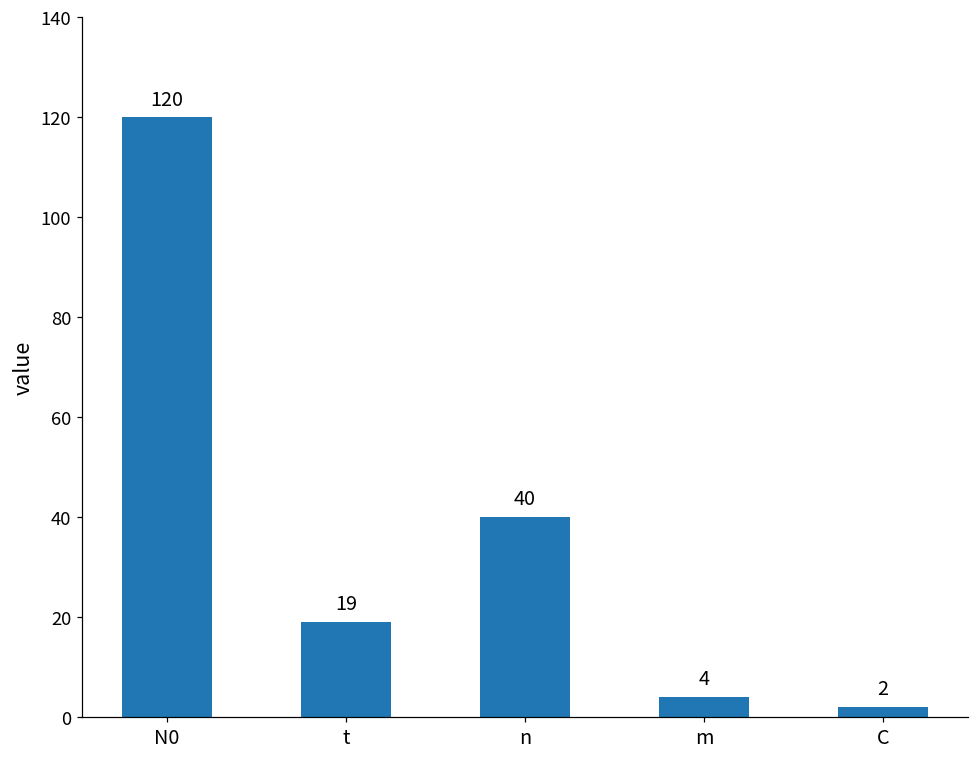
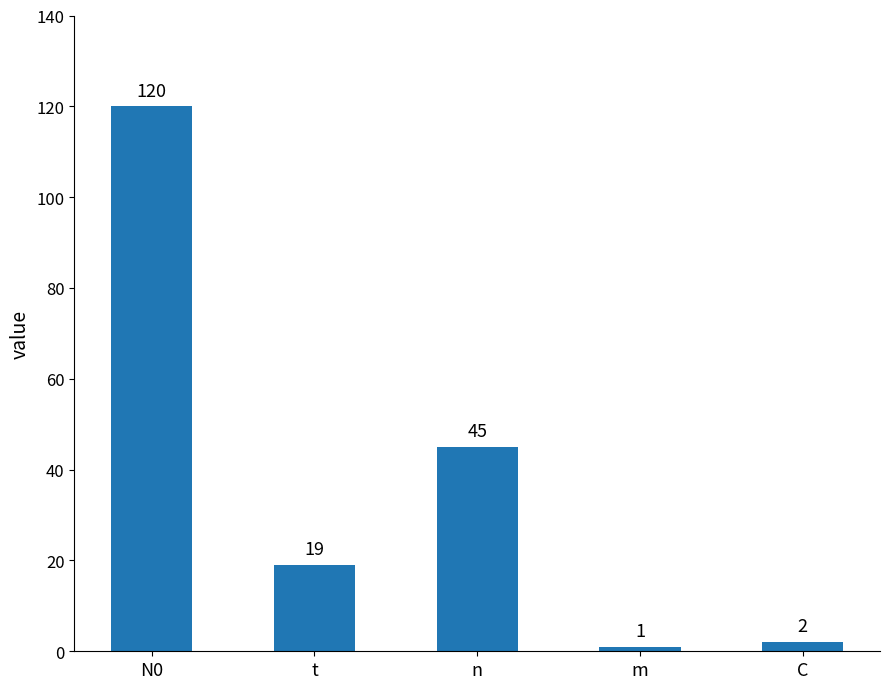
  {
    "N0": 120,
    "t": 19,
-   "n": 40,
-   "m": 4,
+   "n": 45,
+   "m": 1,
    "C": 2
  }
